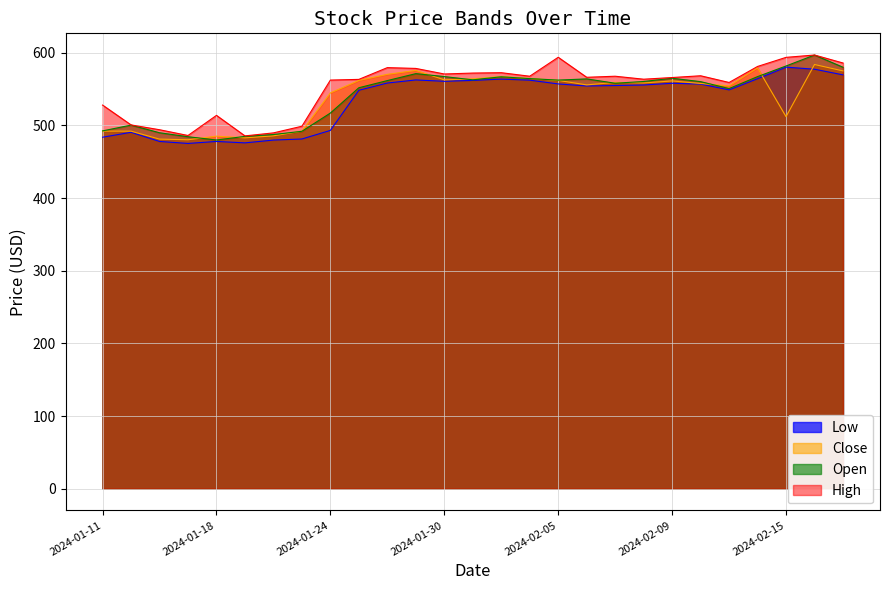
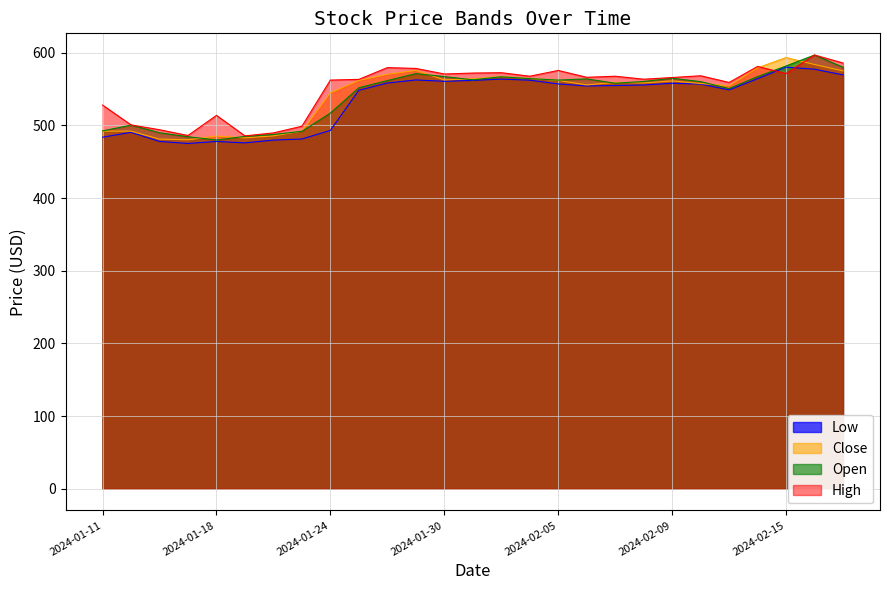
  {
    "Low": {
      "2024-01-11": 480,
      "2024-01-24": 490,
      "2024-02-05": 560
    },
    "Close": {
      "2024-01-18": 490,
      "2024-01-24": 540,
-     "2024-02-15": 510
+     "2024-02-15": 590
    },
    "Open": {
      "2024-01-24": 520,
      "2024-01-30": 570
    },
    "High": {
      "2024-01-11": 530,
      "2024-01-18": 510,
      "2024-01-24": 560,
      "2024-01-30": 570,
-     "2024-02-05": 590,
-     "2024-02-15": 590
+     "2024-02-05": 580,
+     "2024-02-15": 570
    }
  }
